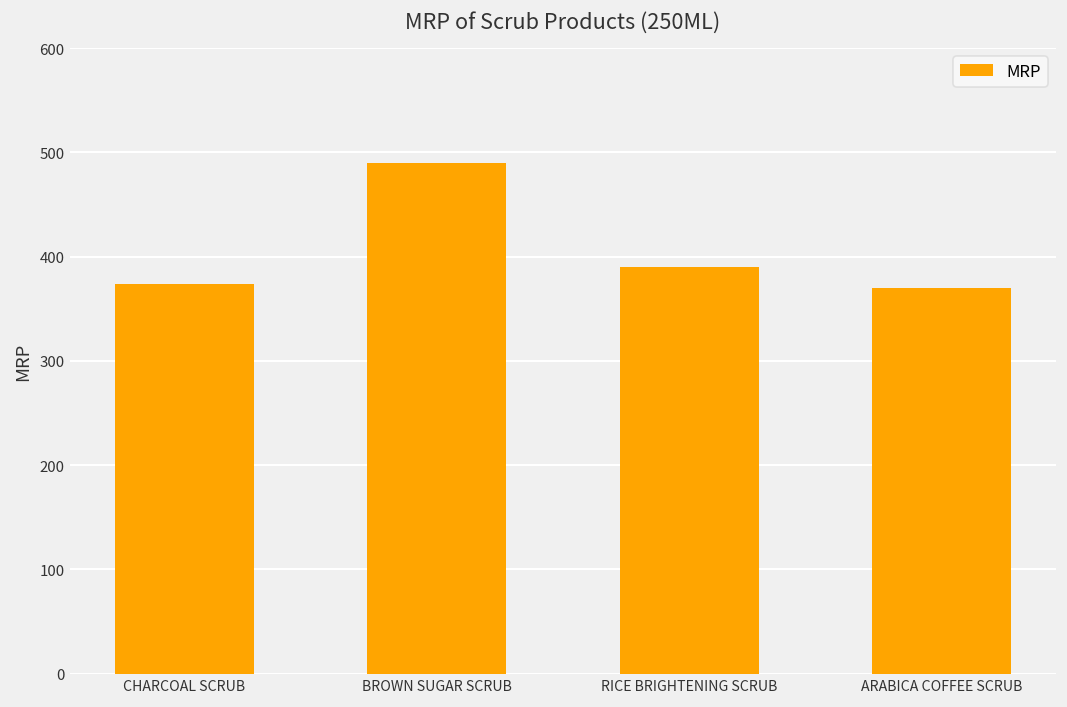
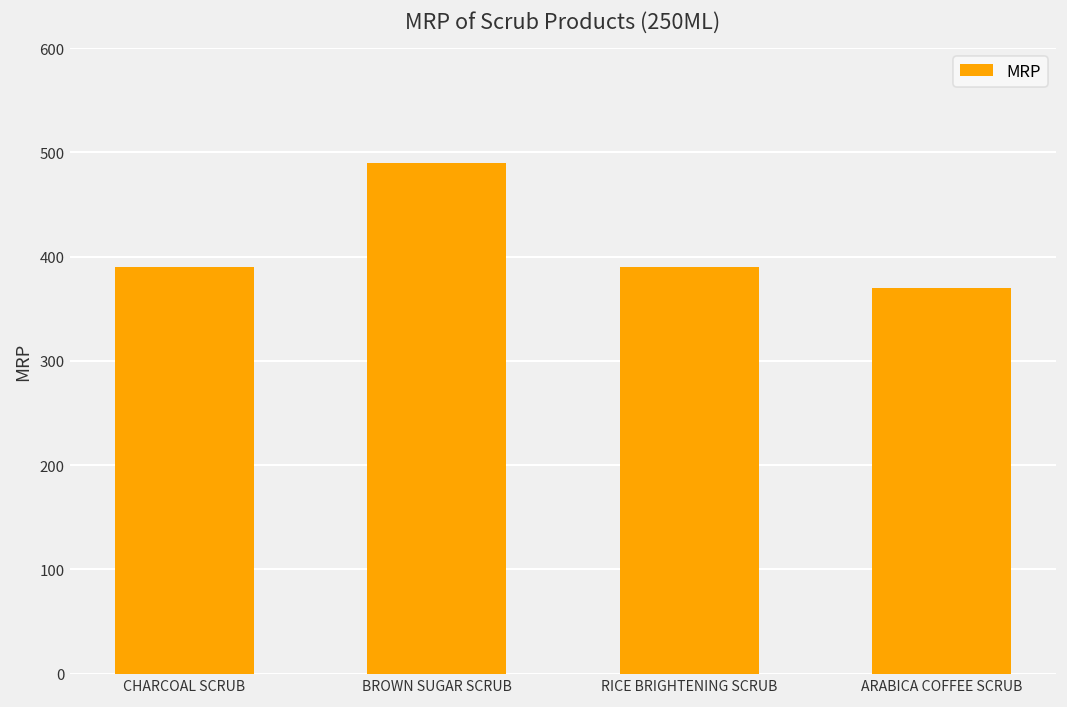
  {
-   "CHARCOAL SCRUB": 370,
+   "CHARCOAL SCRUB": 390,
    "BROWN SUGAR SCRUB": 490,
    "RICE BRIGHTENING SCRUB": 390,
    "ARABICA COFFEE SCRUB": 370
  }
